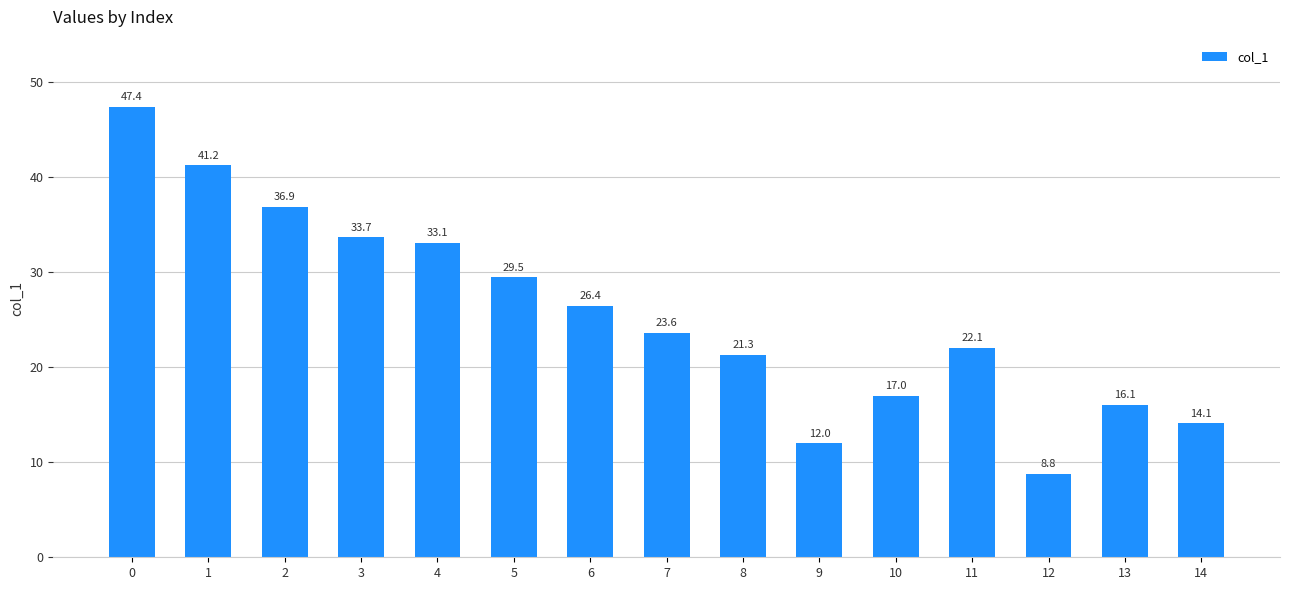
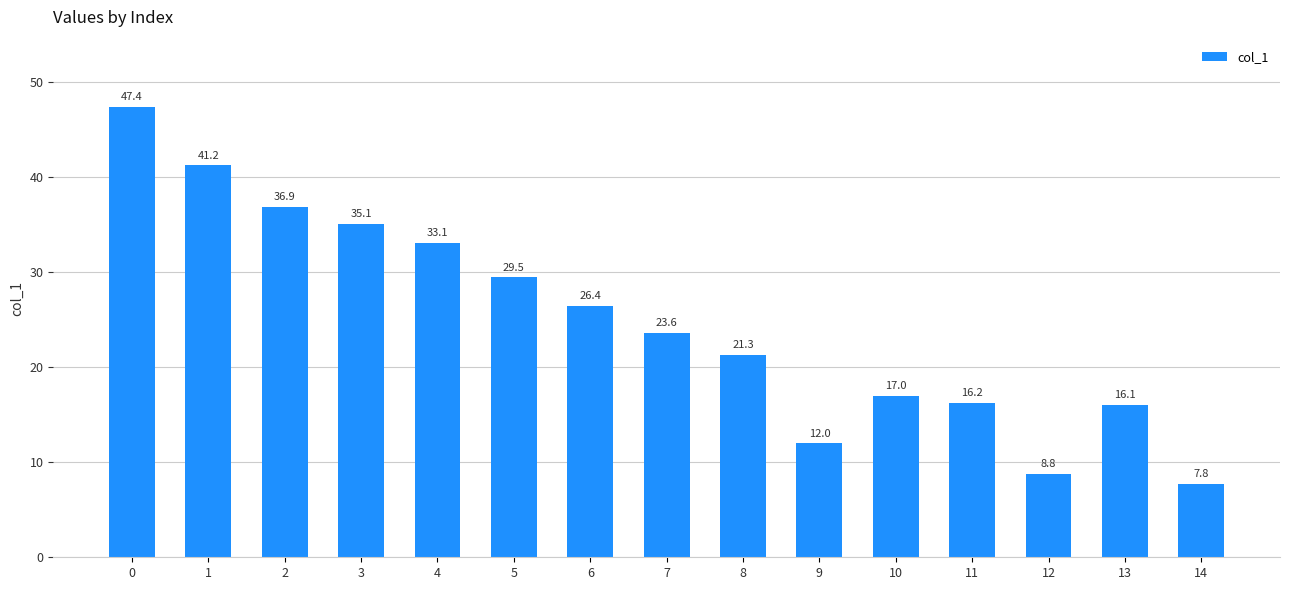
  {
    "0": 47.4,
    "1": 41.2,
    "2": 36.9,
-   "3": 33.7,
+   "3": 35.1,
    "4": 33.1,
    "5": 29.5,
    "6": 26.4,
    "7": 23.6,
    "8": 21.3,
    "9": 12.0,
    "10": 17.0,
-   "11": 22.1,
+   "11": 16.2,
    "12": 8.8,
    "13": 16.1,
-   "14": 14.1
+   "14": 7.8
  }
